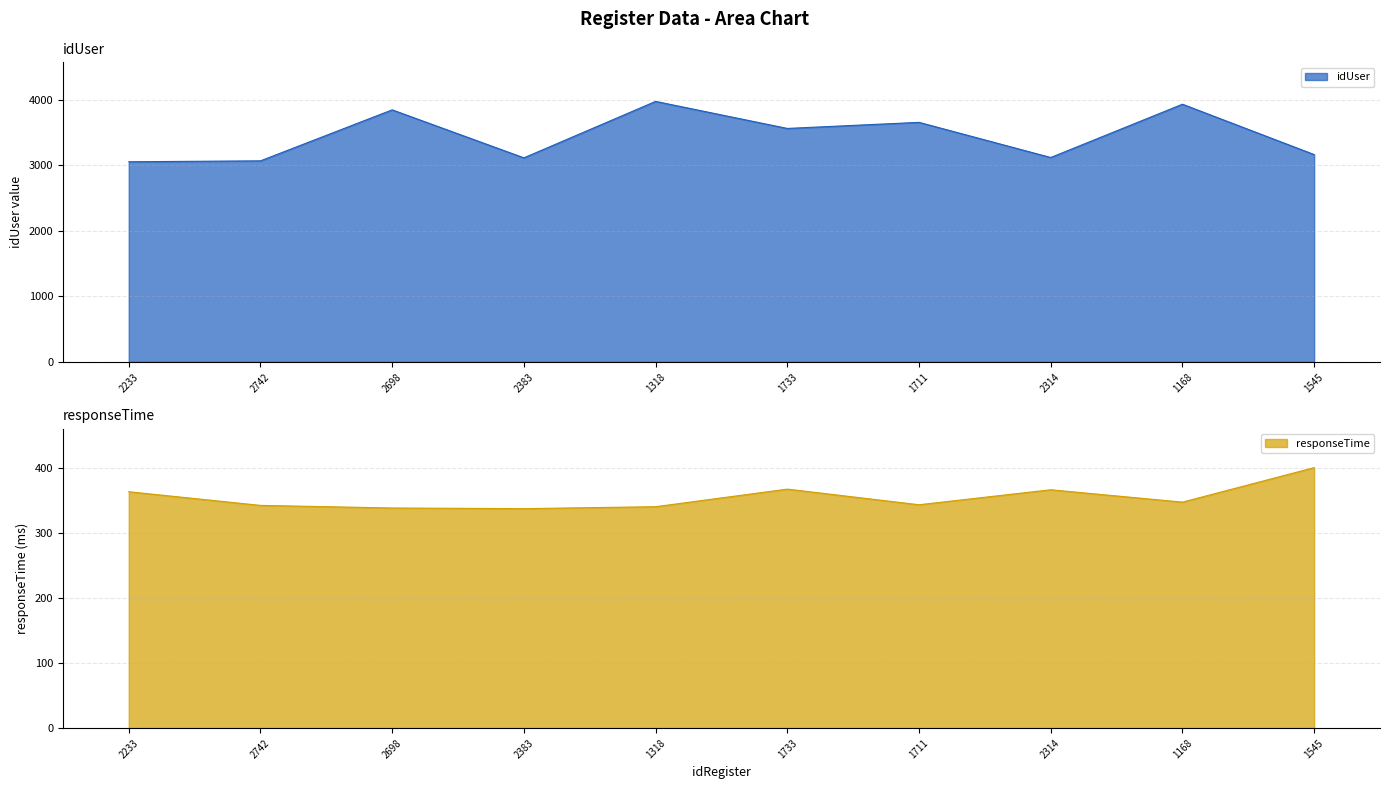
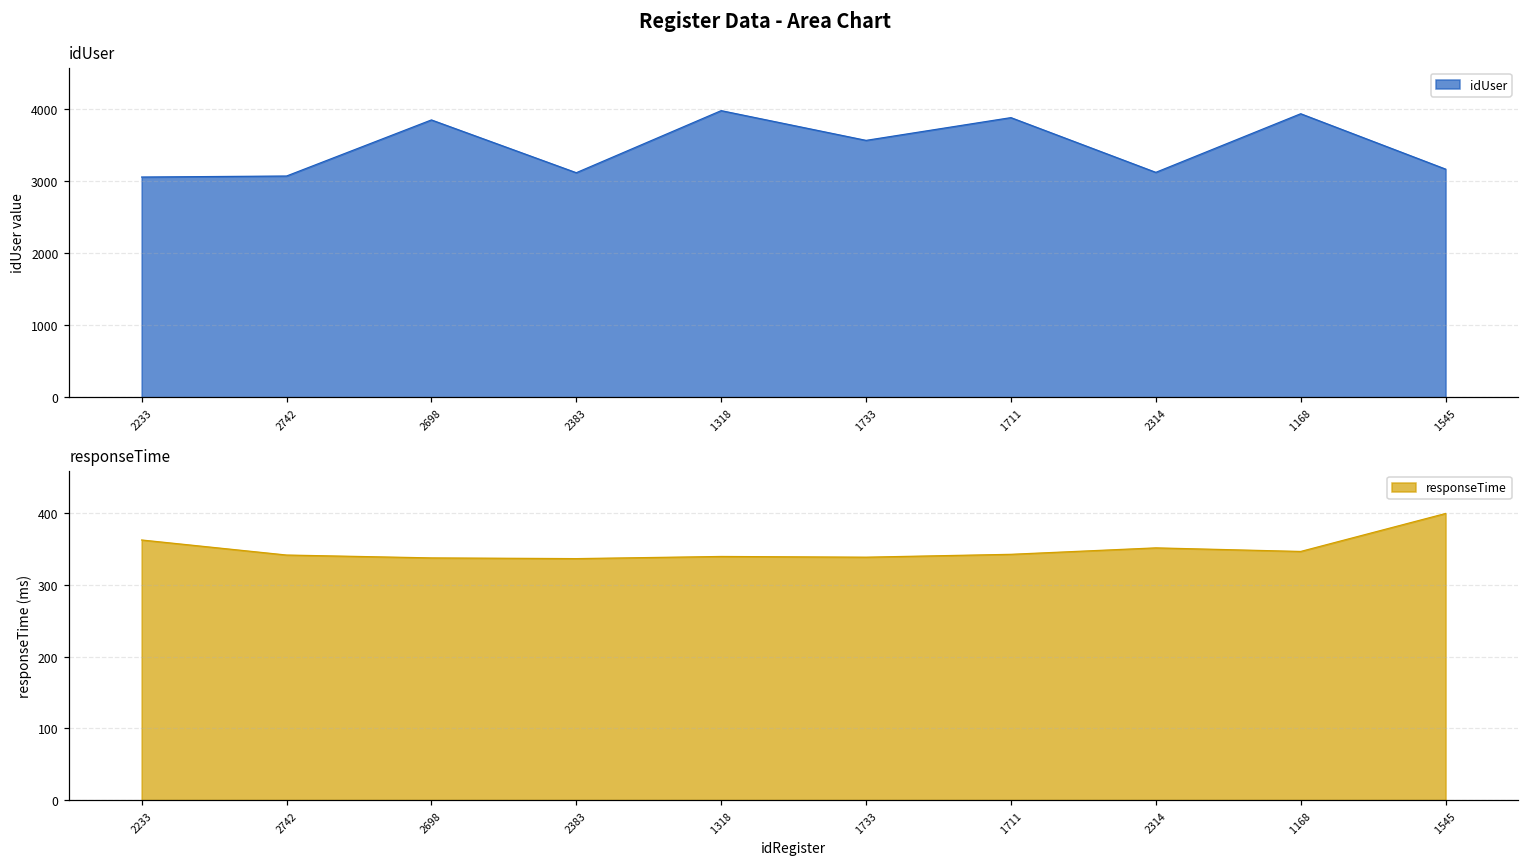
  {
    "idUser": {
      "2233": 3100,
      "2742": 3100,
      "2698": 3900,
      "2383": 3100,
      "1318": 4000,
      "1733": 3600,
-     "1711": 3700,
+     "1711": 3900,
      "2314": 3100,
      "1168": 3900,
      "1545": 3200
    },
    "responseTime": {
      "2233": 360,
      "2742": 340,
      "2698": 340,
      "2383": 340,
      "1318": 340,
-     "1733": 370,
+     "1733": 340,
      "1711": 340,
-     "2314": 370,
+     "2314": 350,
      "1168": 350,
      "1545": 400
    }
  }
